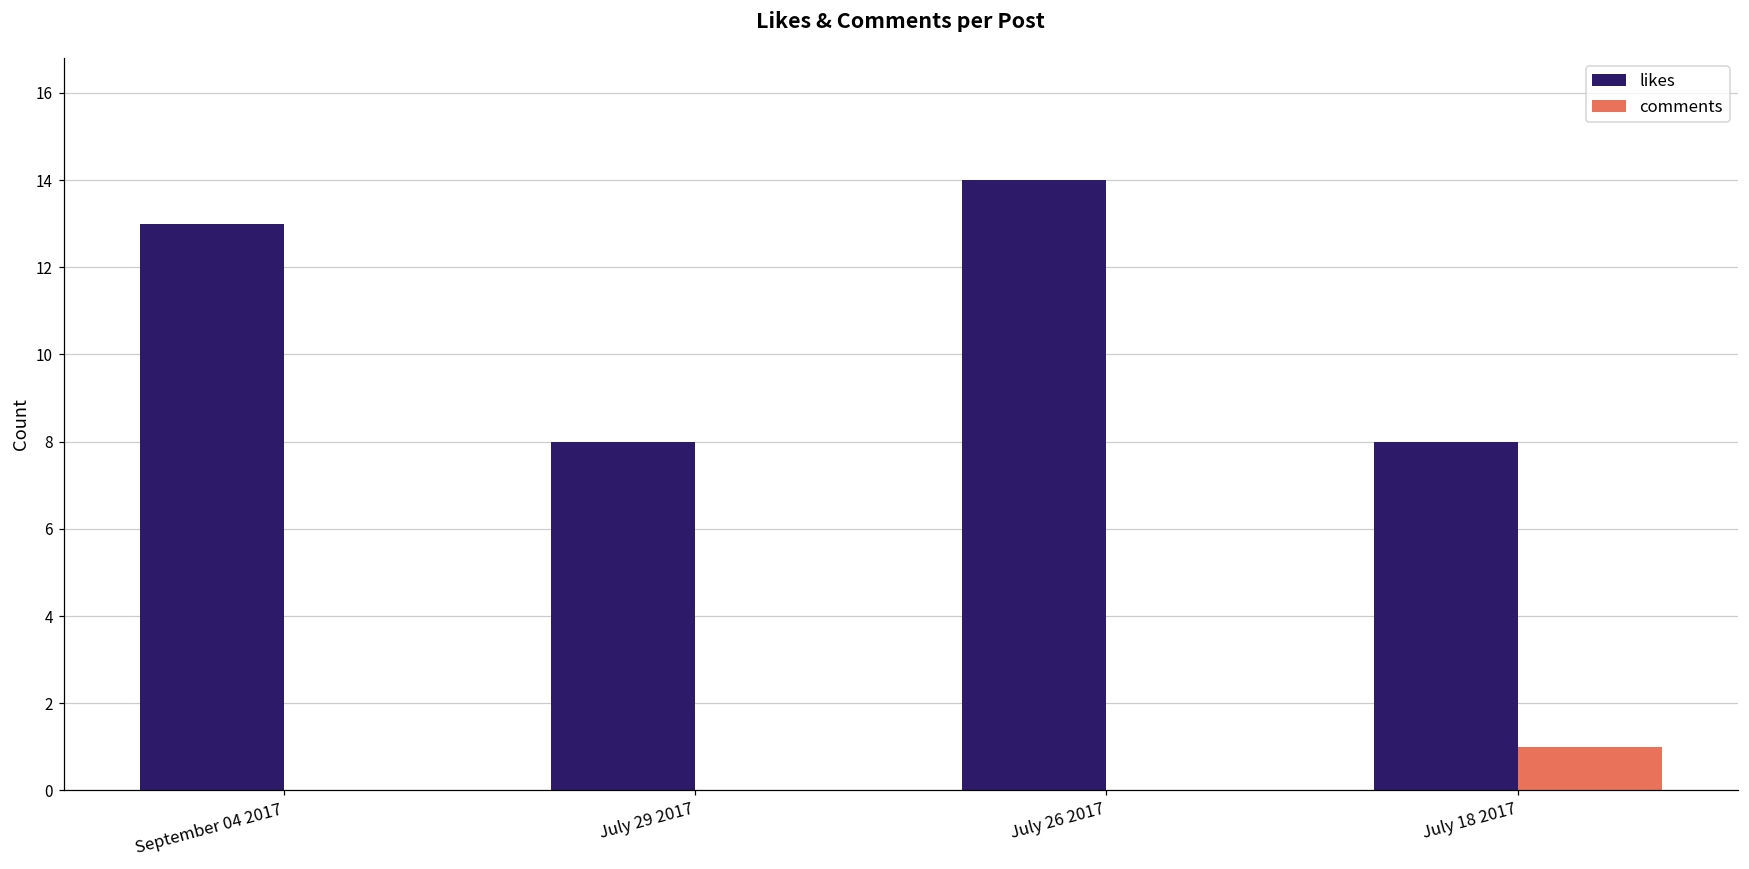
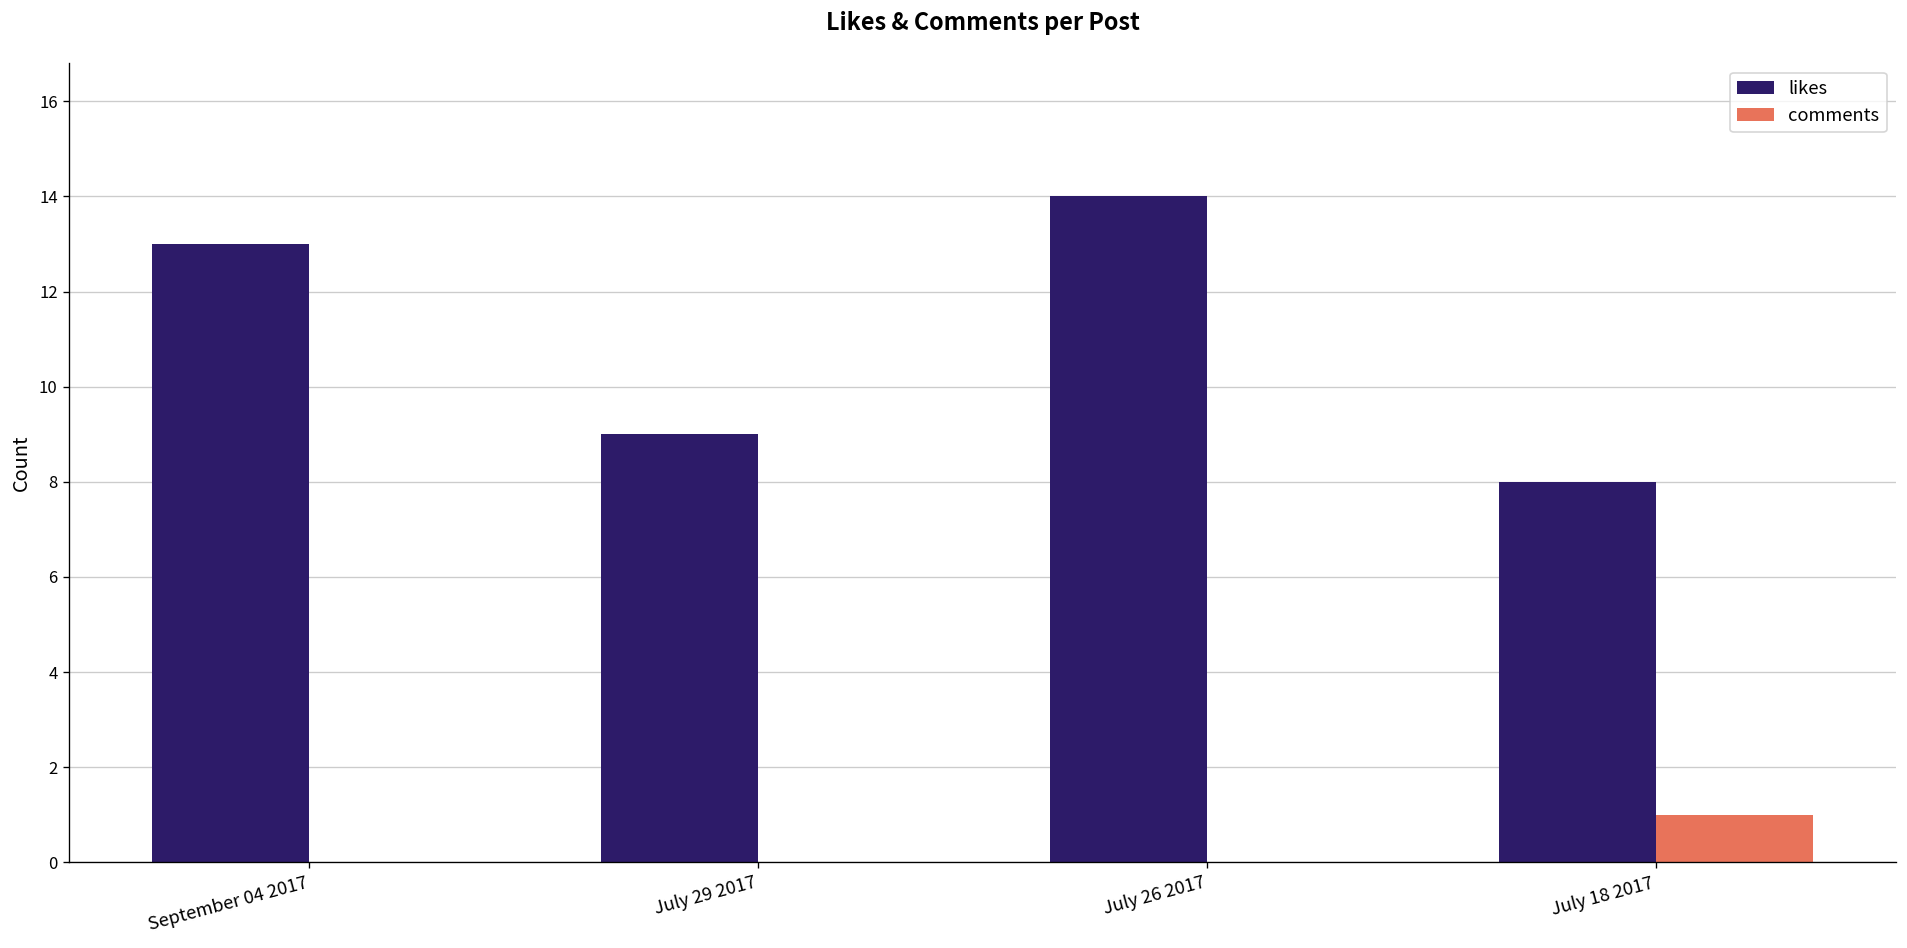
  {
    "likes": {
      "September 04 2017": 13,
-     "July 29 2017": 8,
+     "July 29 2017": 9,
      "July 26 2017": 14,
      "July 18 2017": 8
    },
    "comments": {
      "September 04 2017": 0,
      "July 29 2017": 0,
      "July 26 2017": 0,
      "July 18 2017": 1
    }
  }
